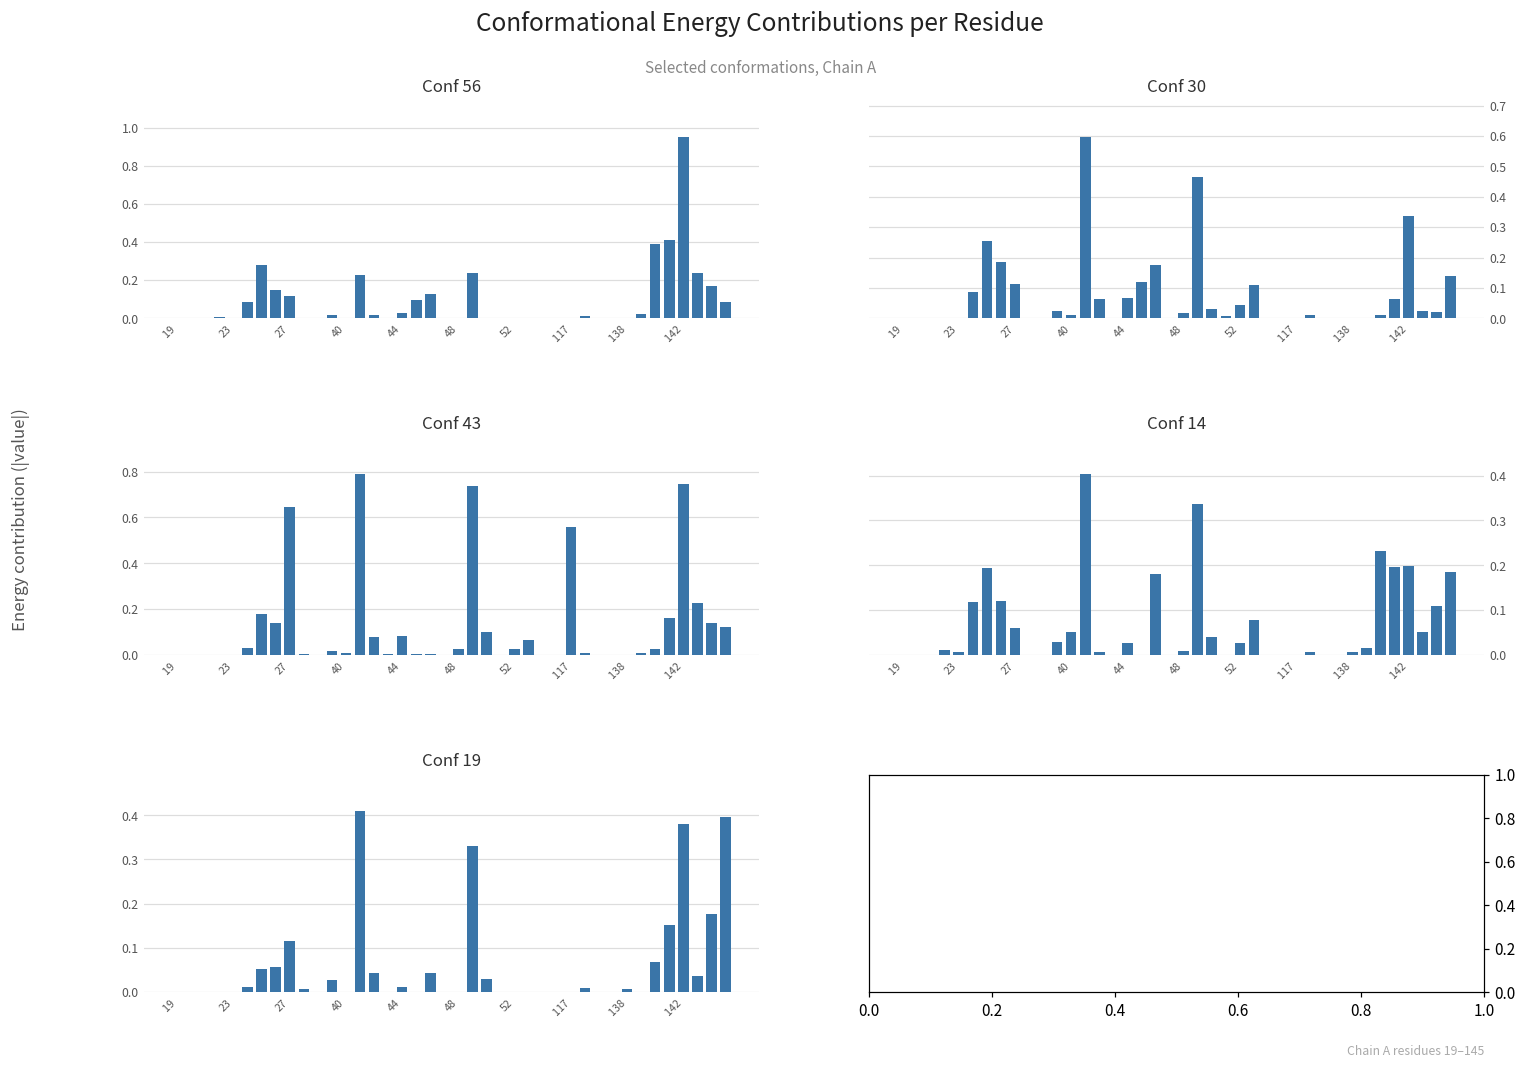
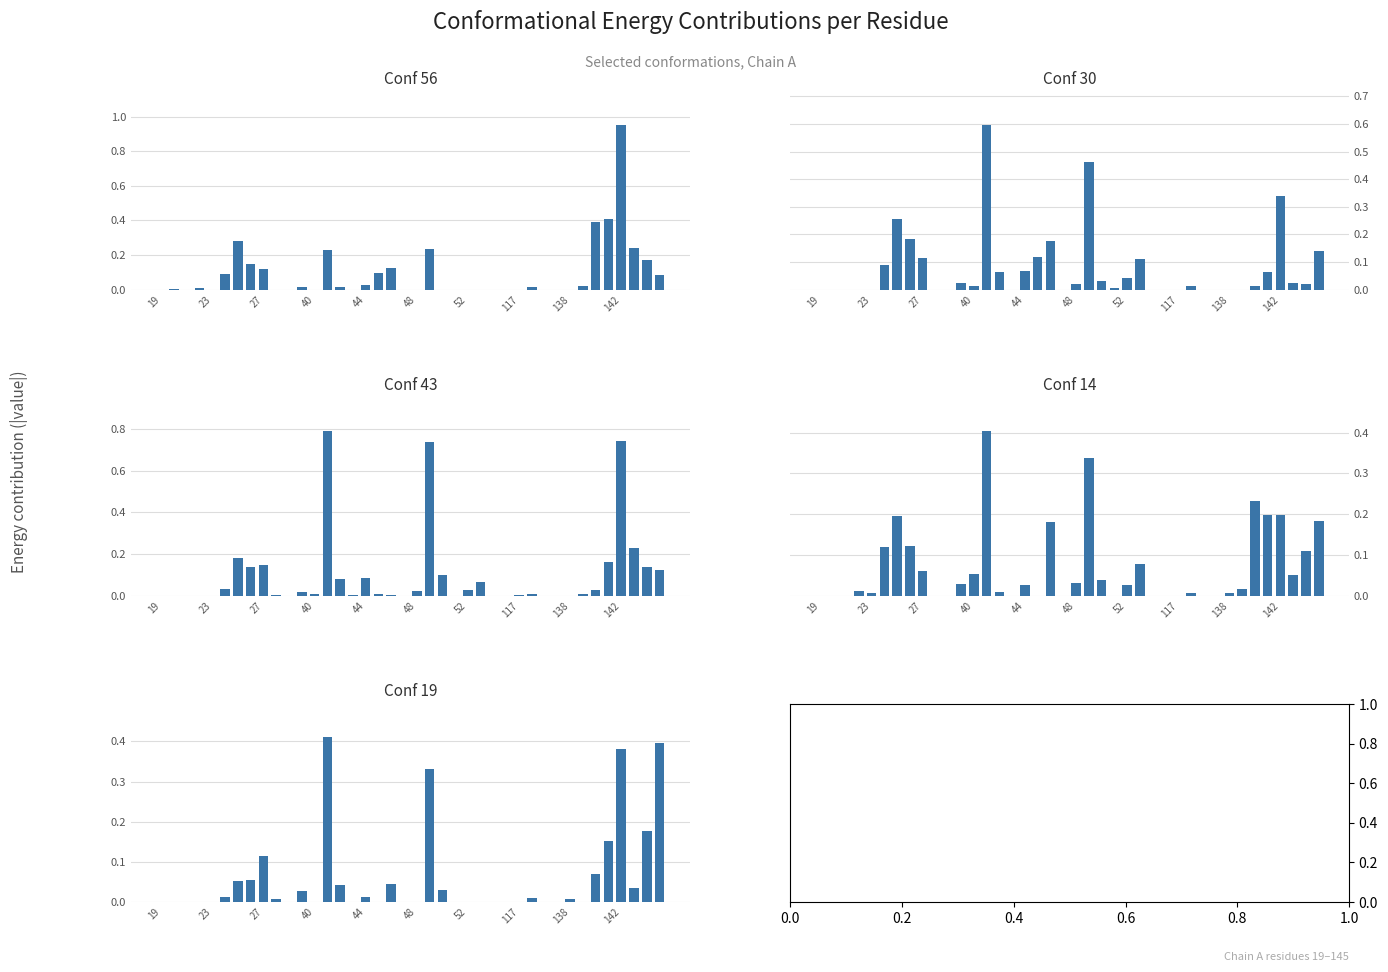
  {
    "Conf 56": {
      "19": 0.00,
      "23": 0.00,
      "27": 0.12,
      "40": 0.00,
      "44": 0.03,
      "48": 0.00,
      "52": 0.00,
      "117": 0.00,
      "138": 0.00,
      "142": 0.95
    },
    "Conf 30": {
      "19": 0.00,
      "23": 0.00,
      "27": 0.11,
      "40": 0.01,
      "44": 0.07,
      "48": 0.02,
      "52": 0.04,
      "117": 0.00,
      "138": 0.00,
      "142": 0.34
    },
    "Conf 43": {
      "19": 0.00,
      "23": 0.00,
-     "27": 0.65,
+     "27": 0.15,
      "44": 0.08,
      "48": 0.03,
      "52": 0.03,
-     "117": 0.56,
+     "117": 0.00,
      "138": 0.00,
      "142": 0.74
    },
    "Conf 14": {
      "19": 0.00,
      "23": 0.01,
      "27": 0.06,
      "40": 0.05,
      "44": 0.03,
-     "48": 0.01,
+     "48": 0.03,
      "52": 0.03,
      "117": 0.00,
      "142": 0.20
    },
    "Conf 19": {
      "19": 0.00,
      "23": 0.00,
      "27": 0.11,
      "40": 0.00,
      "44": 0.01,
      "48": 0.00,
      "52": 0.00,
      "117": 0.00,
      "138": 0.01,
      "142": 0.38
    }
  }
